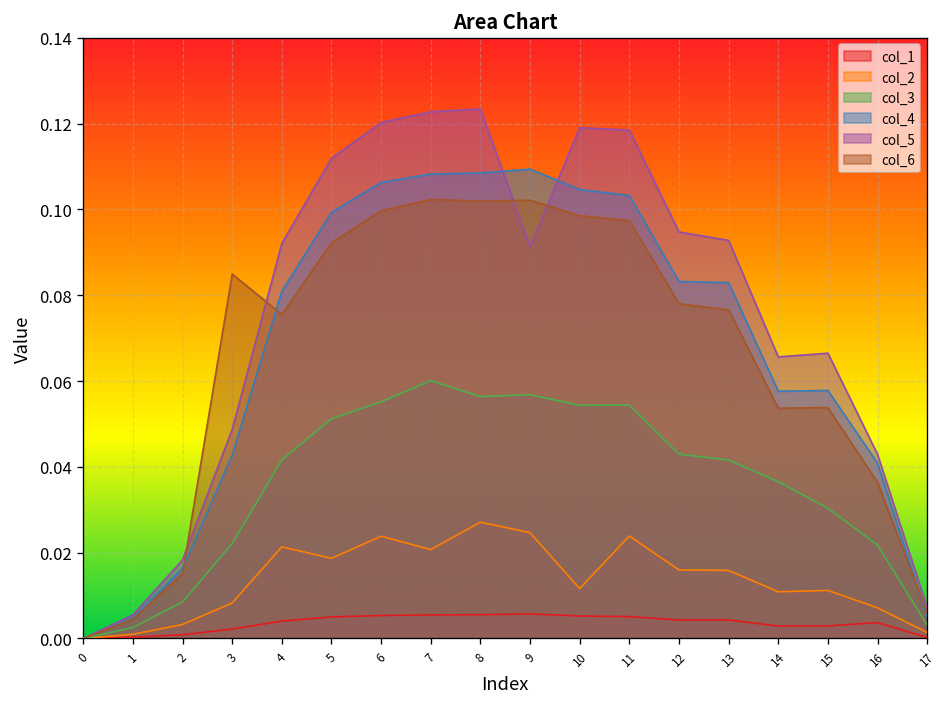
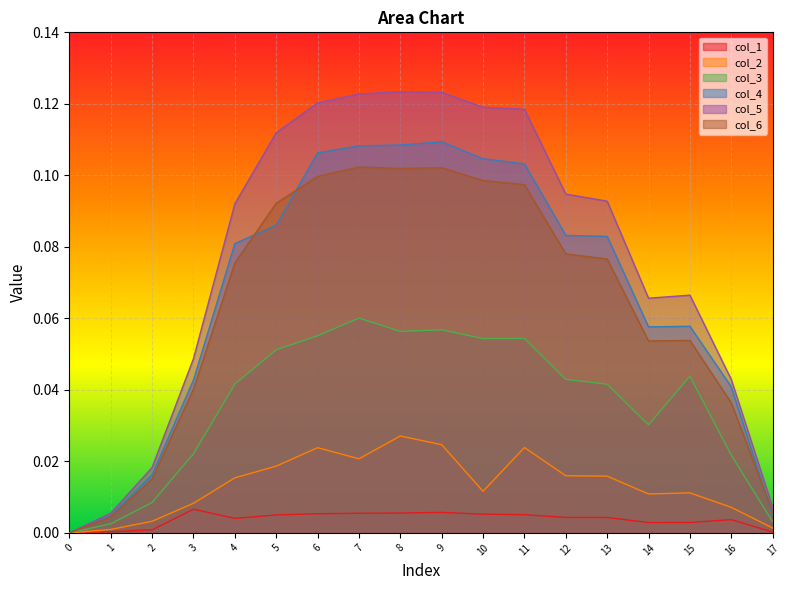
  {
    "col_1": {
      "2": 0.001,
-     "3": 0.002,
+     "3": 0.007,
      "4": 0.004,
      "5": 0.005,
      "6": 0.005,
      "7": 0.005,
      "8": 0.006,
      "9": 0.006,
      "10": 0.005,
      "11": 0.005,
      "12": 0.004,
      "13": 0.004,
      "14": 0.003,
      "15": 0.003,
      "16": 0.004,
      "17": 0.000
    },
    "col_2": {
      "2": 0.003,
      "3": 0.008,
-     "4": 0.021,
+     "4": 0.015,
      "5": 0.019,
      "6": 0.024,
      "7": 0.021,
      "8": 0.027,
      "9": 0.025,
      "10": 0.012,
      "11": 0.024,
      "12": 0.016,
      "13": 0.016,
      "14": 0.011,
      "15": 0.011,
      "16": 0.007,
      "17": 0.001
    },
    "col_3": {
      "1": 0.003,
      "2": 0.009,
      "3": 0.022,
      "4": 0.042,
      "5": 0.051,
      "6": 0.055,
      "7": 0.060,
      "8": 0.056,
      "9": 0.057,
      "10": 0.054,
      "11": 0.054,
      "12": 0.043,
      "13": 0.042,
-     "14": 0.037,
-     "15": 0.030,
+     "14": 0.030,
+     "15": 0.044,
      "16": 0.022,
      "17": 0.003
    },
    "col_4": {
      "2": 0.016,
      "3": 0.043,
      "4": 0.081,
-     "5": 0.099,
+     "5": 0.086,
      "6": 0.106,
      "7": 0.108,
      "8": 0.108,
      "9": 0.109,
      "10": 0.105,
      "11": 0.103,
      "12": 0.083,
      "13": 0.083,
      "14": 0.058,
      "15": 0.058,
      "16": 0.041,
      "17": 0.005
    },
    "col_5": {
      "1": 0.005,
      "2": 0.018,
      "3": 0.049,
      "4": 0.092,
      "5": 0.112,
      "6": 0.120,
      "7": 0.123,
      "8": 0.123,
-     "9": 0.091,
+     "9": 0.123,
      "10": 0.119,
      "11": 0.119,
      "12": 0.095,
      "13": 0.093,
      "14": 0.066,
      "15": 0.066,
      "16": 0.043,
      "17": 0.007
    },
    "col_6": {
      "2": 0.015,
-     "3": 0.085,
+     "3": 0.040,
      "4": 0.076,
      "5": 0.092,
      "6": 0.100,
      "7": 0.102,
      "8": 0.102,
      "9": 0.102,
      "10": 0.099,
      "11": 0.097,
      "12": 0.078,
      "13": 0.077,
      "14": 0.054,
      "15": 0.054,
      "16": 0.036,
      "17": 0.006
    }
  }
